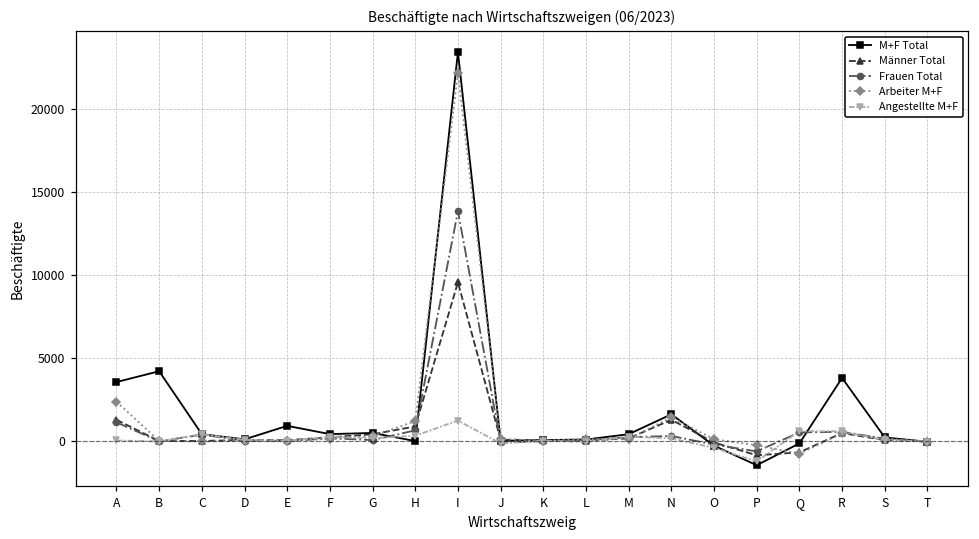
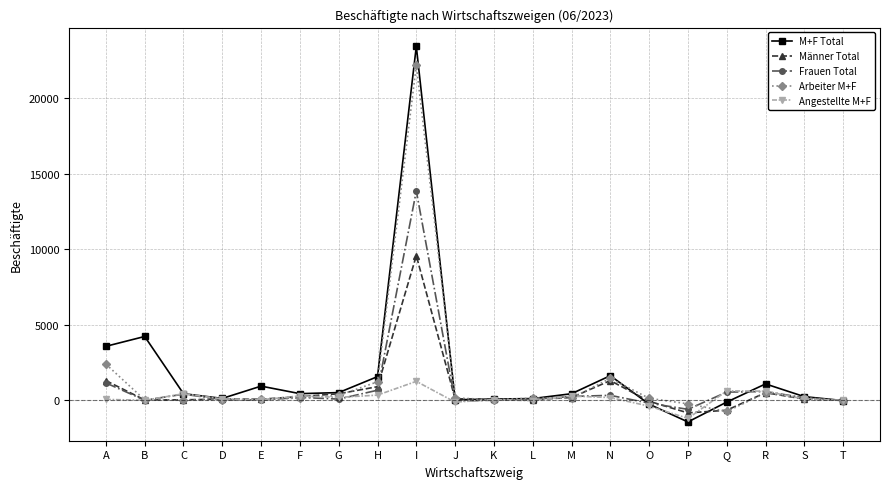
  {
    "M+F Total": {
      "A": 3600,
      "B": 4200,
      "E": 900,
-     "H": 0,
+     "H": 1600,
      "I": 23400,
      "N": 1600,
      "P": -1400,
      "Q": -100,
-     "R": 3800
+     "R": 1100
    }
  }
